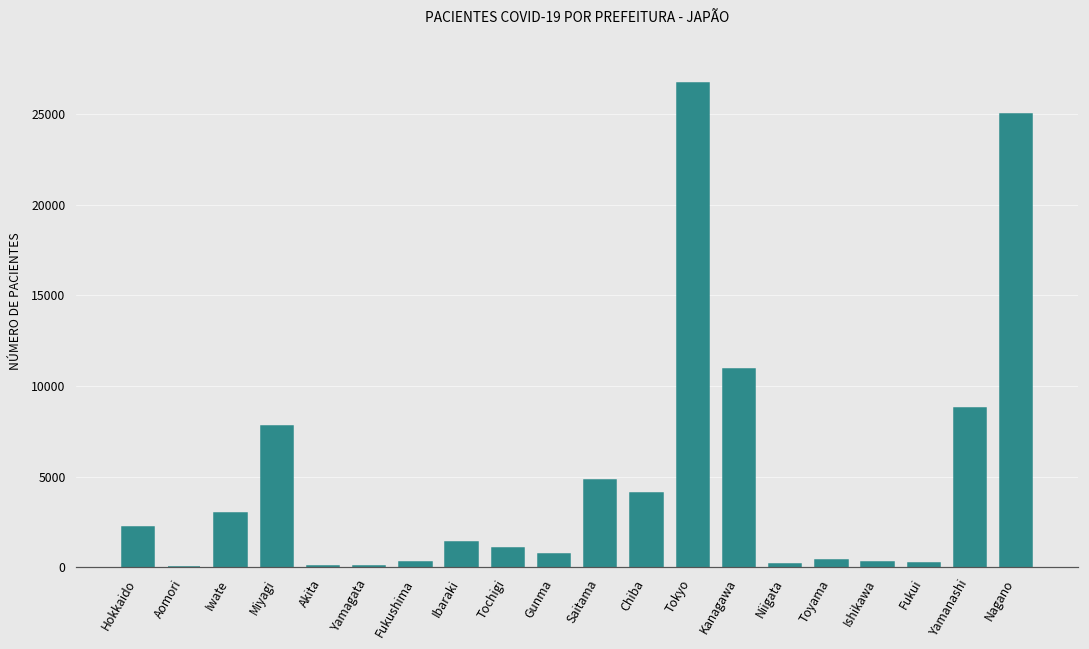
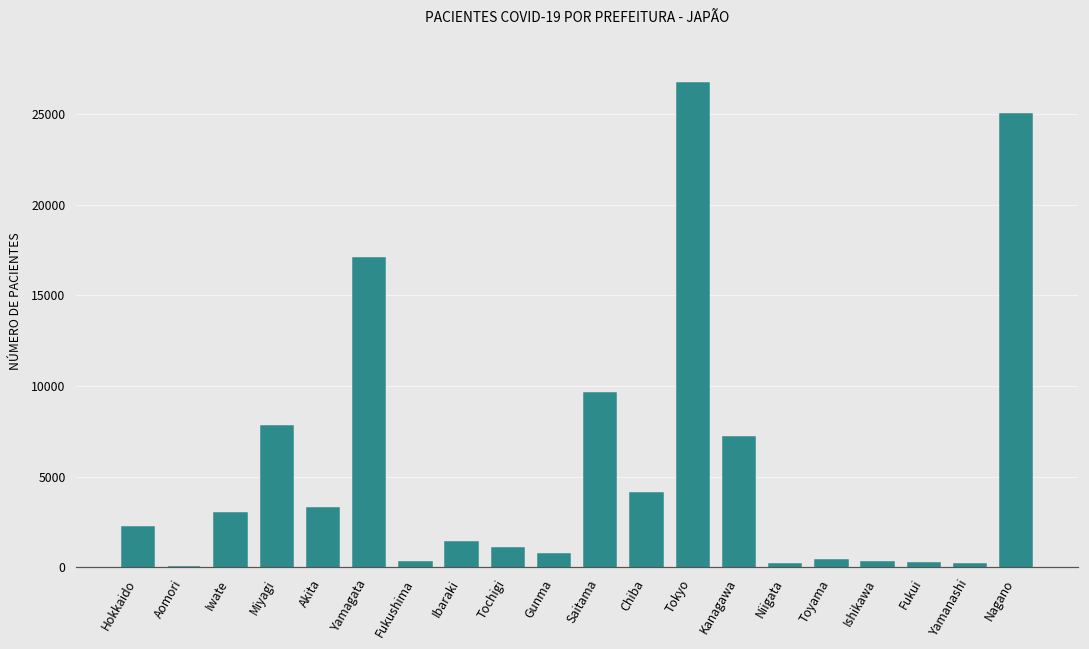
  {
    "Hokkaido": 2200,
    "Iwate": 3000,
    "Miyagi": 7800,
-   "Akita": 100,
-   "Yamagata": 100,
+   "Akita": 3300,
+   "Yamagata": 17000,
    "Fukushima": 300,
    "Ibaraki": 1400,
    "Tochigi": 1000,
    "Gunma": 700,
-   "Saitama": 4800,
+   "Saitama": 9600,
    "Chiba": 4100,
    "Tokyo": 26700,
-   "Kanagawa": 10900,
+   "Kanagawa": 7200,
    "Niigata": 200,
    "Toyama": 400,
    "Ishikawa": 300,
    "Fukui": 200,
-   "Yamanashi": 8800,
+   "Yamanashi": 200,
    "Nagano": 25000
  }
